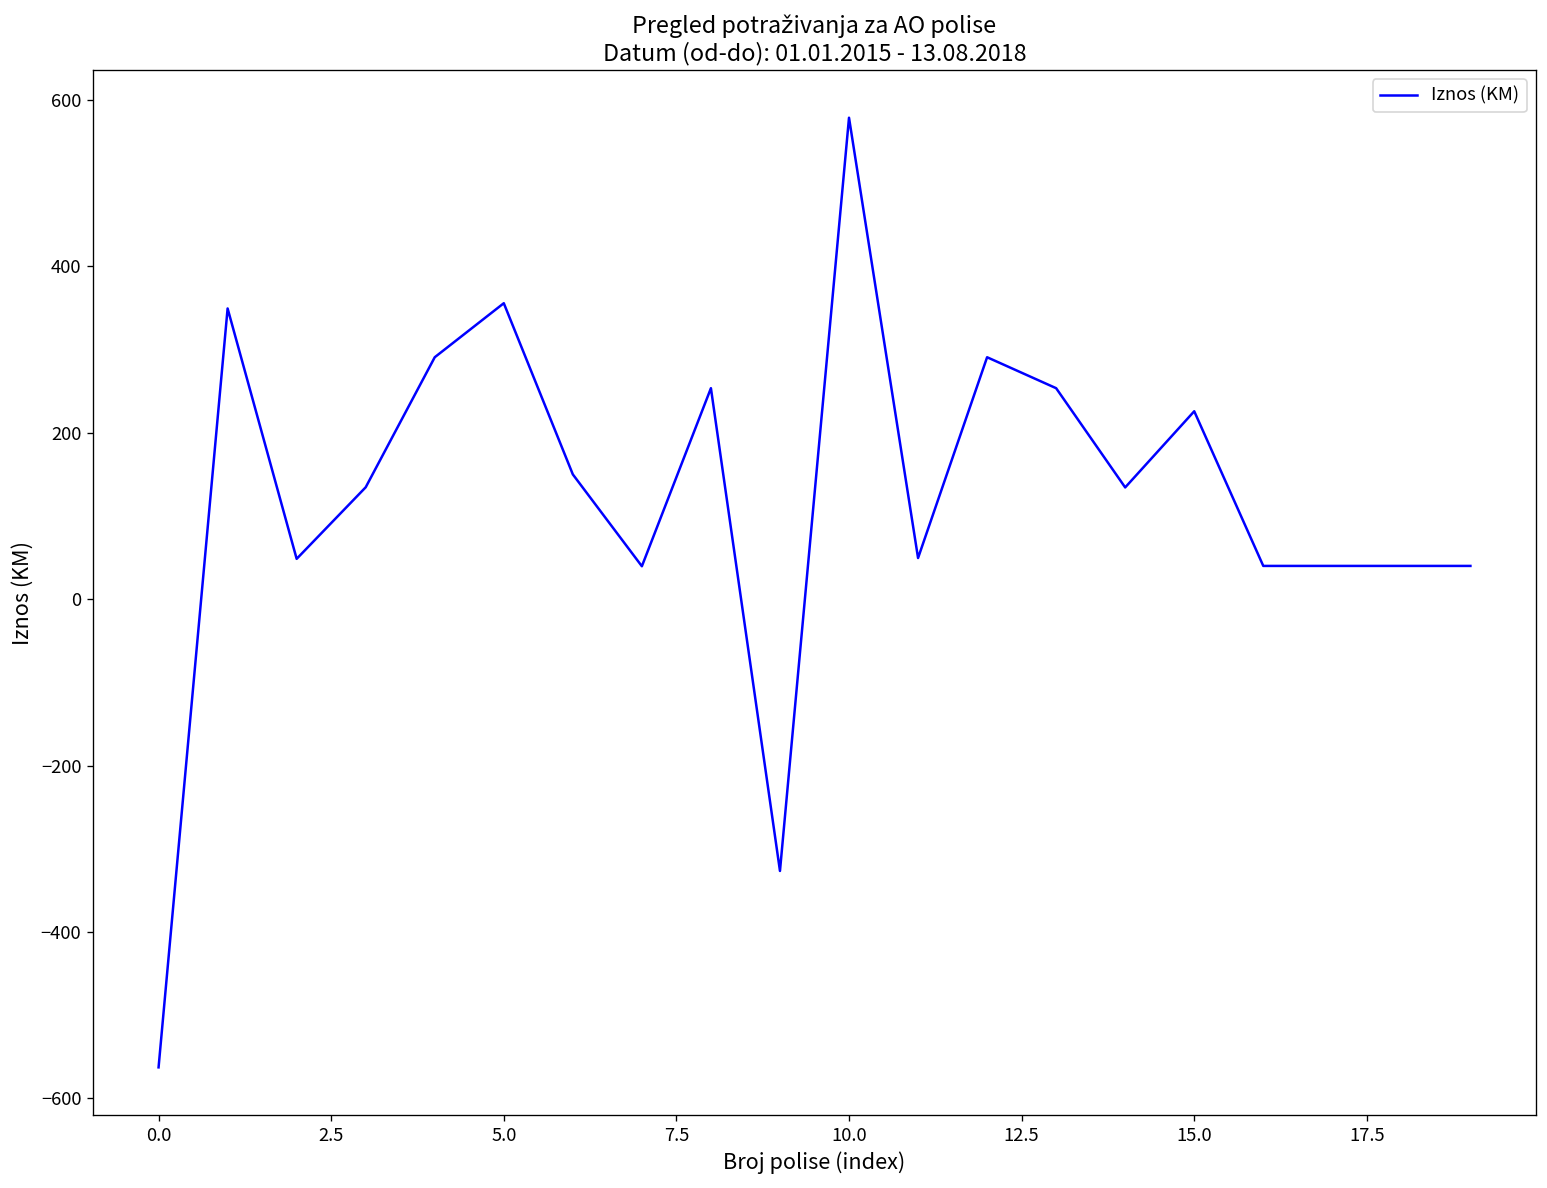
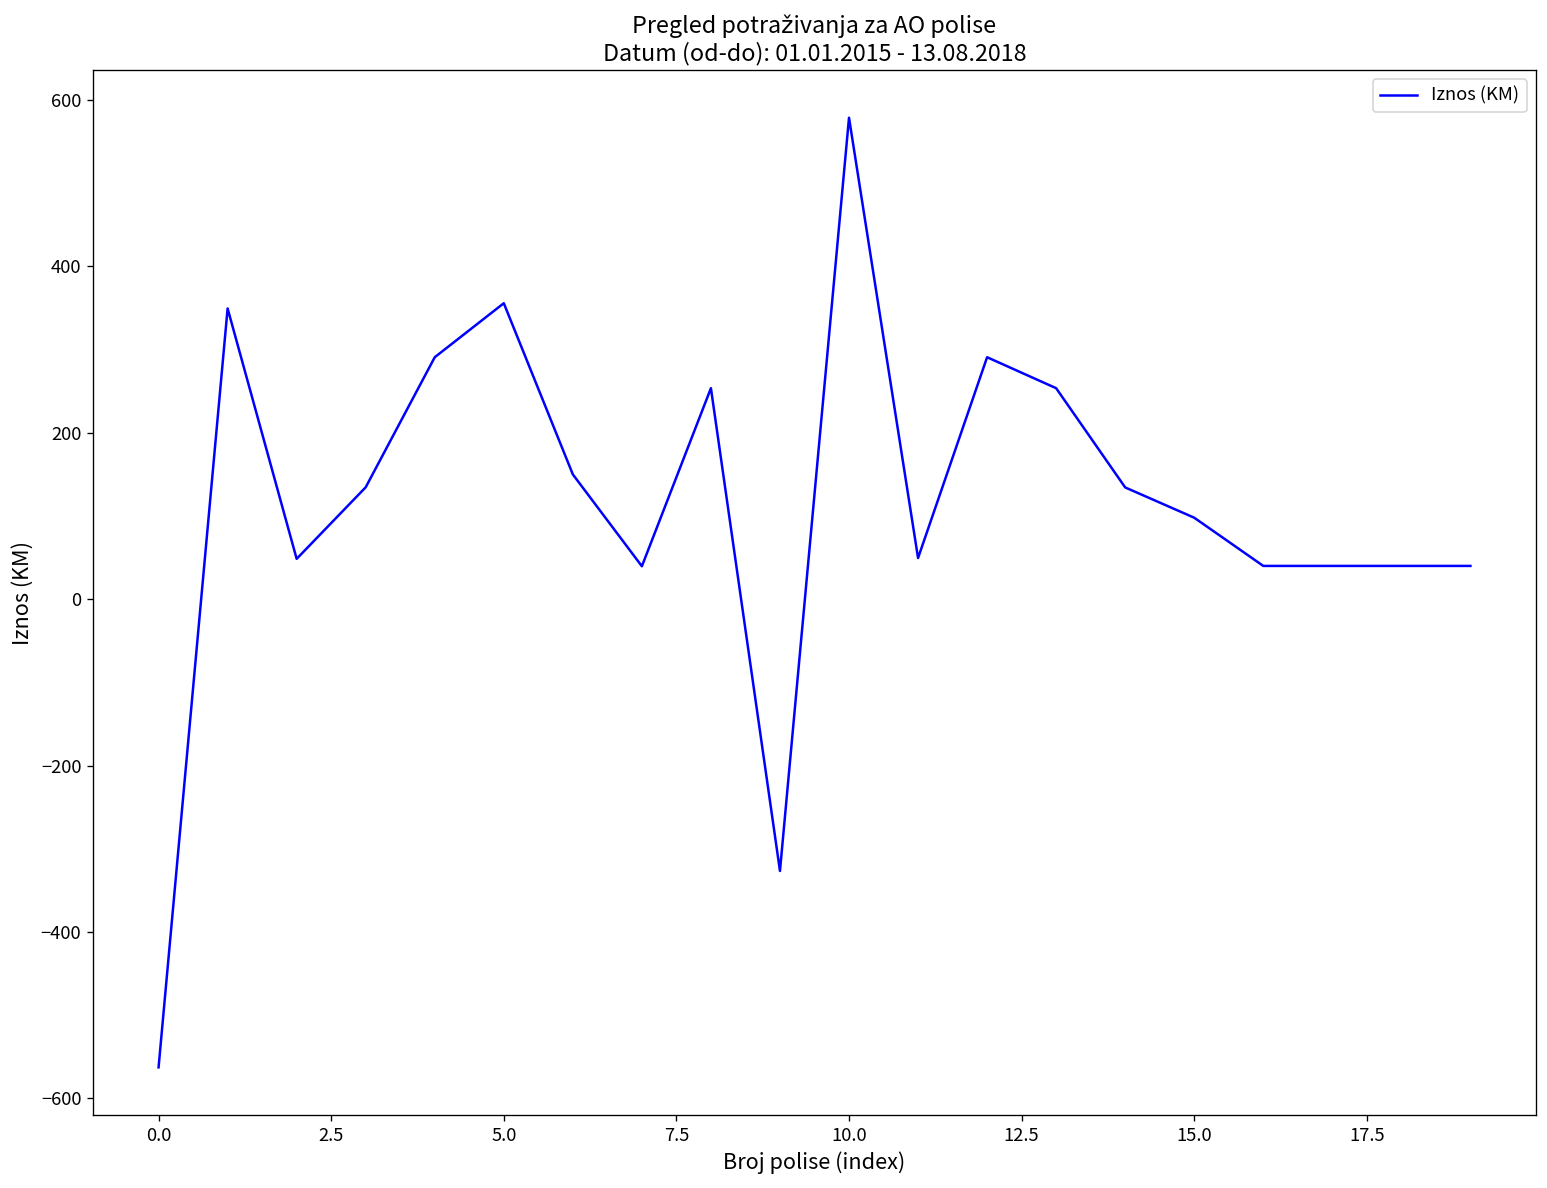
  {
    "0.0": -560,
    "5.0": 360,
    "10.0": 580,
-   "15.0": 230
+   "15.0": 100
  }
